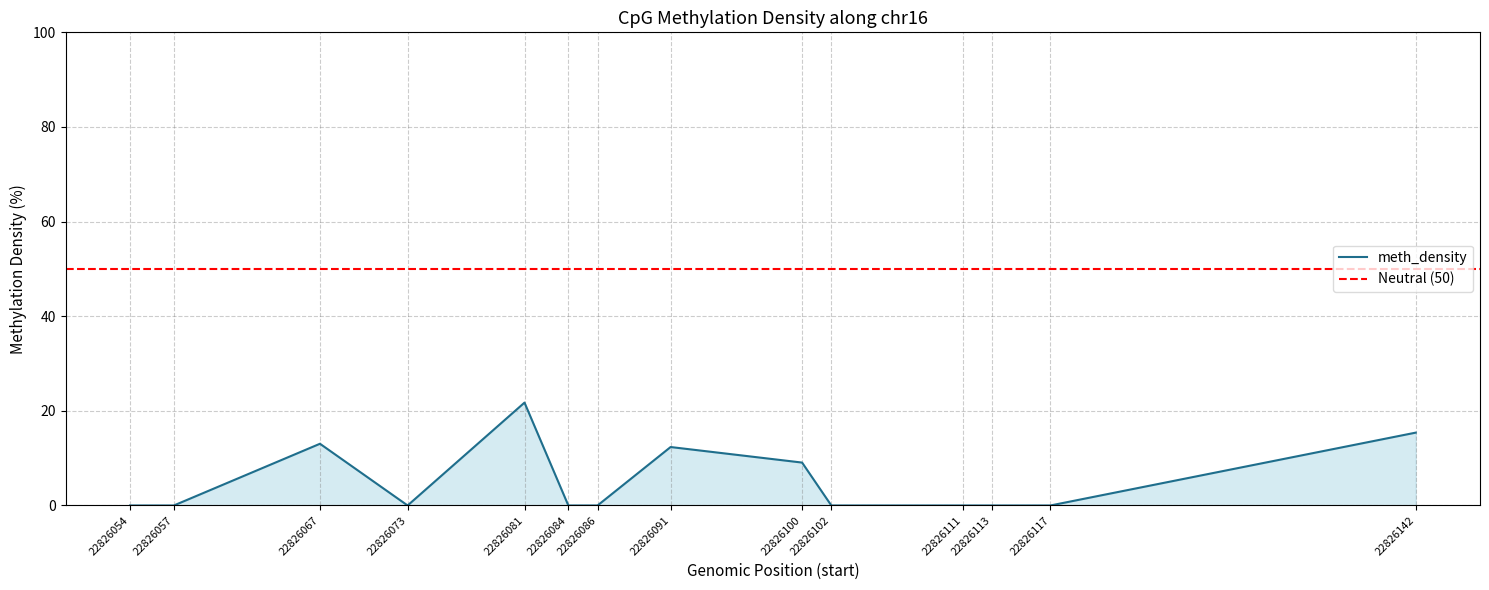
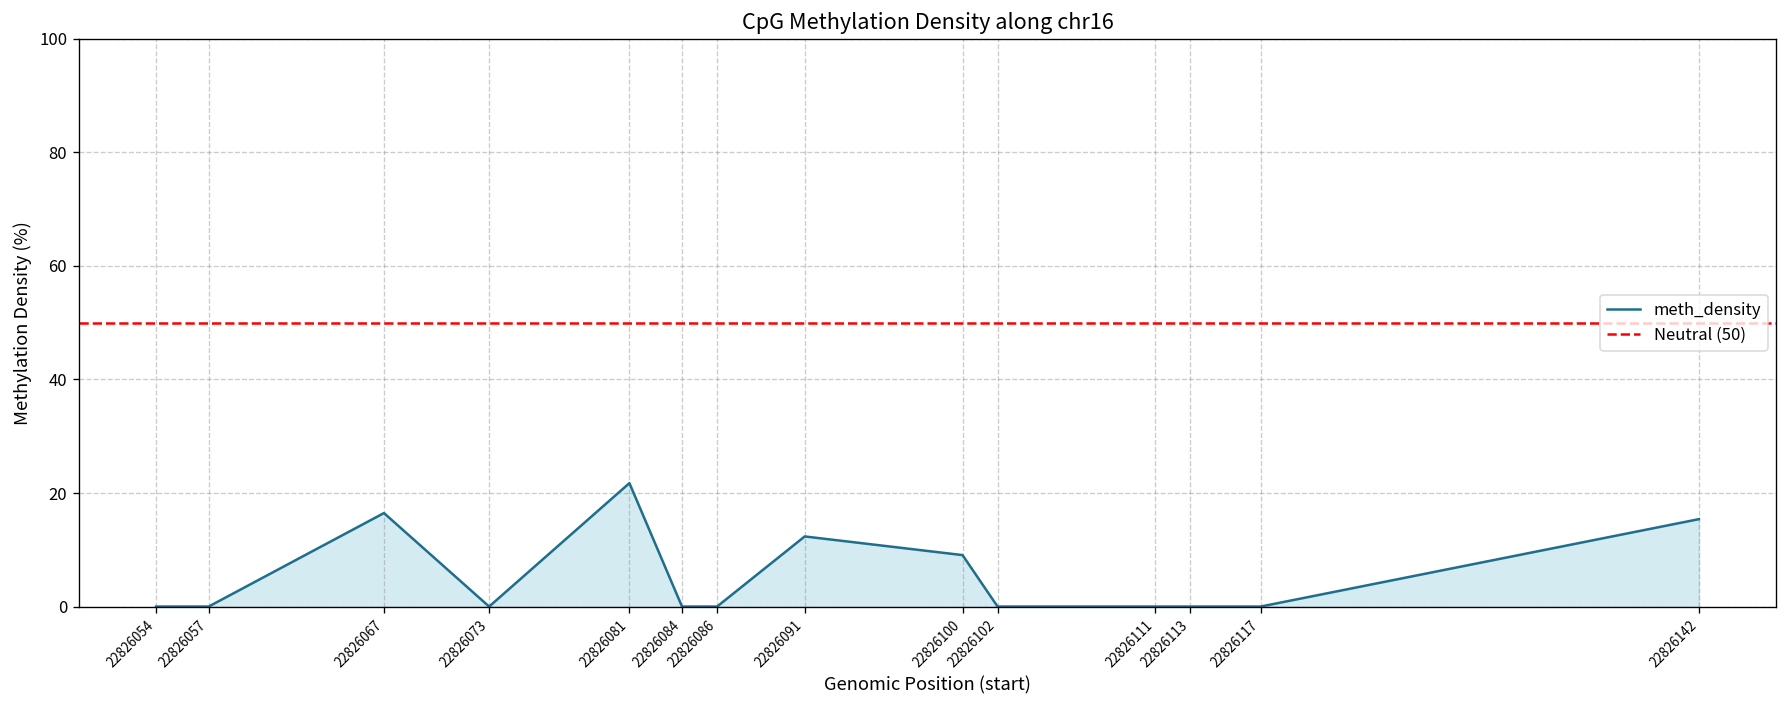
  {
    "22826054": 0,
    "22826057": 0,
-   "22826067": 13,
+   "22826067": 16,
    "22826073": 0,
    "22826081": 22,
    "22826084": 0,
    "22826086": 0,
    "22826091": 12,
    "22826100": 9,
    "22826102": 0,
    "22826111": 0,
    "22826113": 0,
    "22826117": 0,
    "22826142": 15
  }
